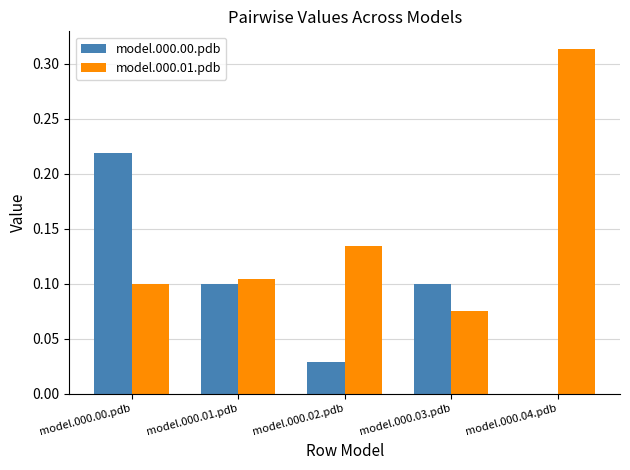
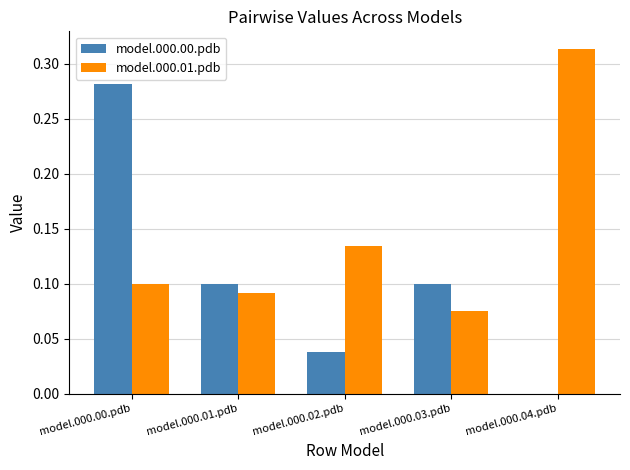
  {
    "model.000.00.pdb": {
-     "model.000.00.pdb": 0.219,
+     "model.000.00.pdb": 0.282,
      "model.000.01.pdb": 0.100,
-     "model.000.02.pdb": 0.029,
+     "model.000.02.pdb": 0.038,
      "model.000.03.pdb": 0.100,
      "model.000.04.pdb": 0.000
    },
    "model.000.01.pdb": {
      "model.000.00.pdb": 0.100,
-     "model.000.01.pdb": 0.104,
+     "model.000.01.pdb": 0.092,
      "model.000.02.pdb": 0.134,
      "model.000.03.pdb": 0.075,
      "model.000.04.pdb": 0.314
    }
  }
